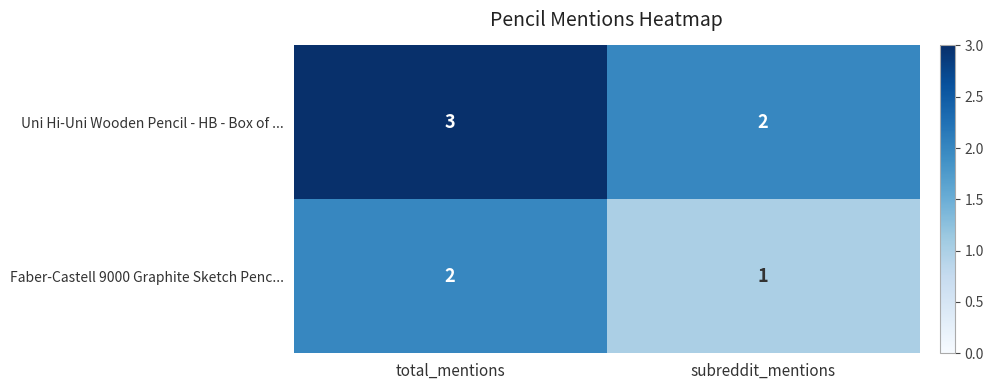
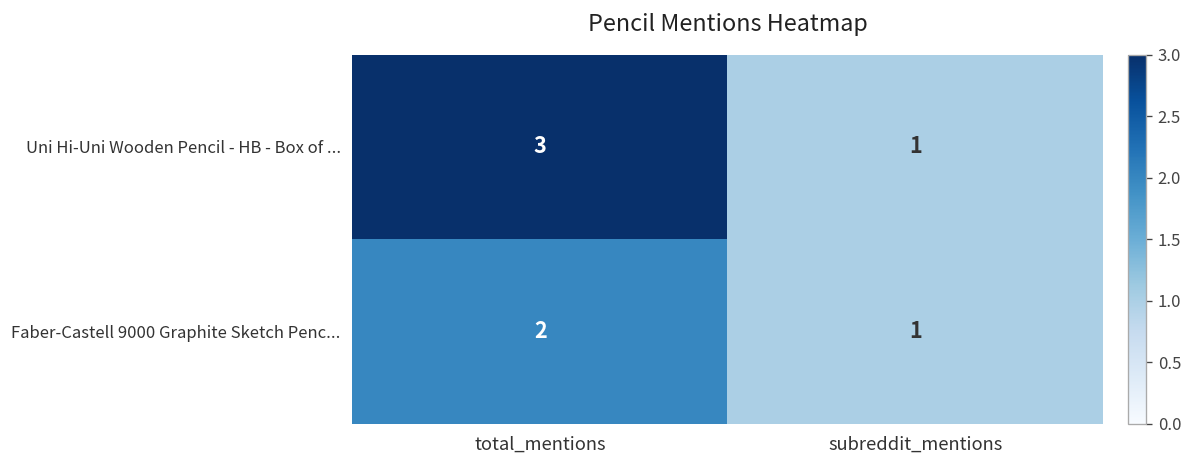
  {
    "Uni Hi-Uni Wooden Pencil - HB - Box of ...": {
      "total_mentions": 3,
-     "subreddit_mentions": 2
+     "subreddit_mentions": 1
    },
    "Faber-Castell 9000 Graphite Sketch Penc...": {
      "total_mentions": 2,
      "subreddit_mentions": 1
    }
  }
